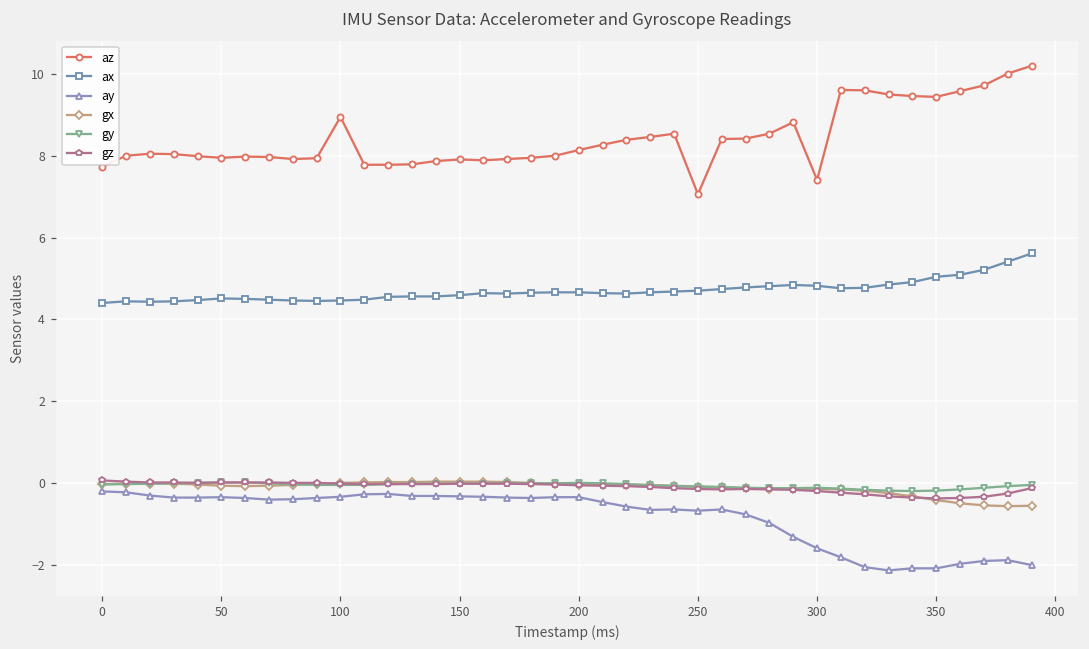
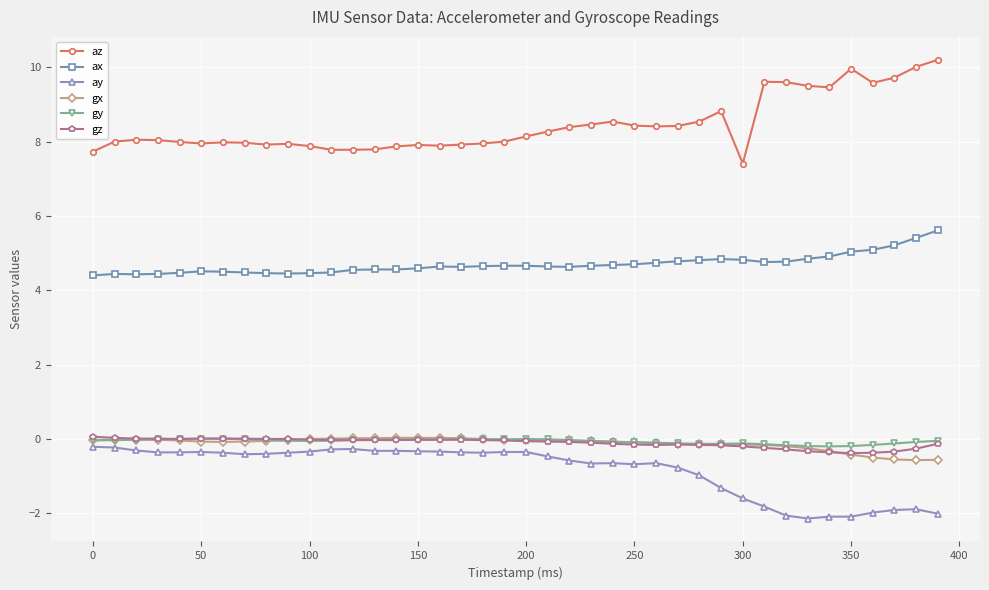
  {
    "az": {
      "0": 7.7,
      "50": 8.0,
-     "100": 9.0,
+     "100": 7.9,
      "150": 7.9,
      "200": 8.1,
-     "250": 7.1,
+     "250": 8.4,
      "300": 7.4,
-     "350": 9.4
+     "350": 10.0
    }
  }
